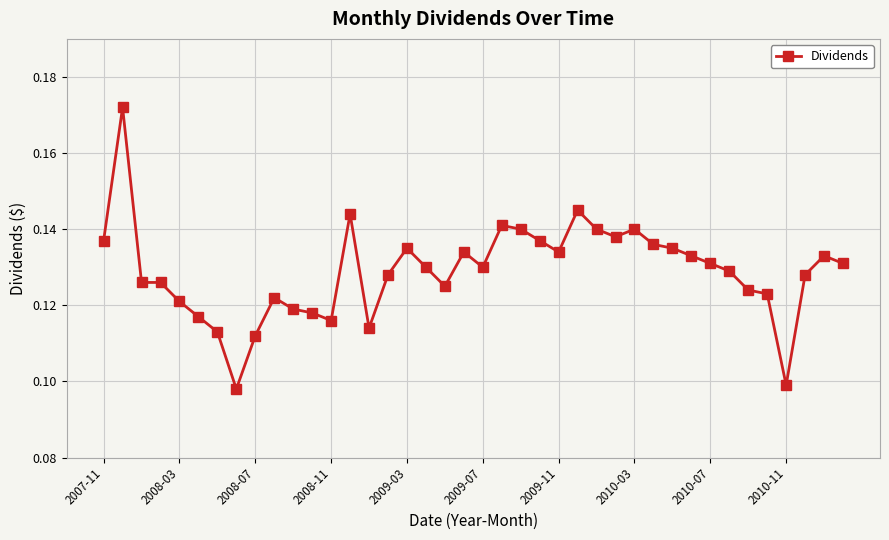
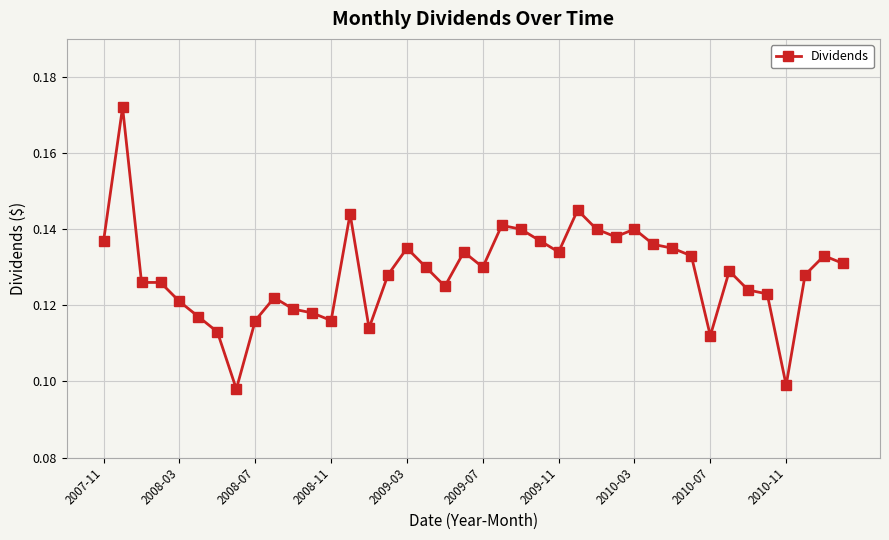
  {
    "2007-11": 0.137,
    "2008-03": 0.121,
-   "2008-07": 0.112,
+   "2008-07": 0.116,
    "2008-11": 0.116,
    "2009-03": 0.135,
    "2009-07": 0.130,
    "2009-11": 0.134,
    "2010-03": 0.140,
-   "2010-07": 0.131,
+   "2010-07": 0.112,
    "2010-11": 0.099
  }
